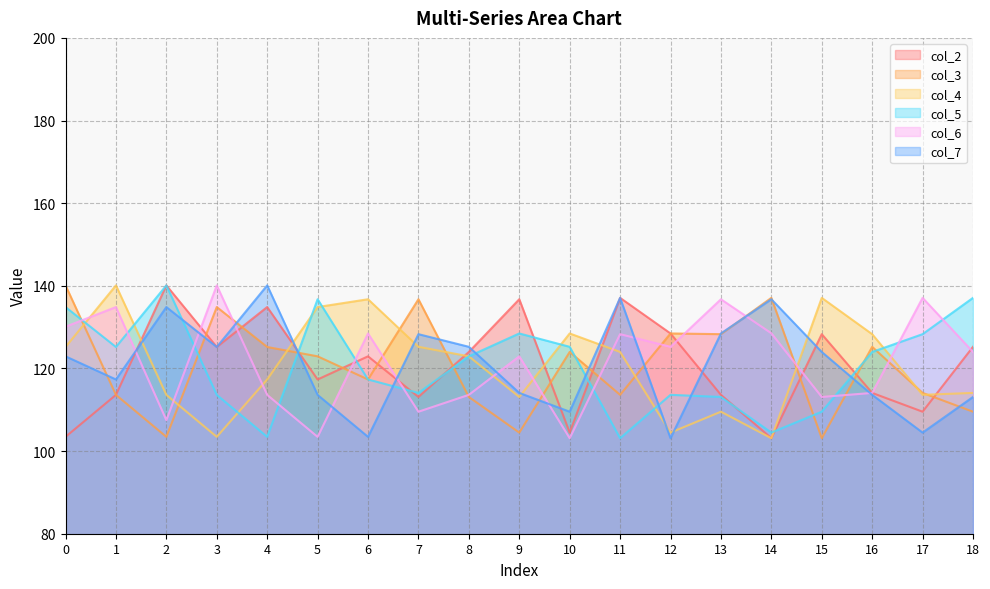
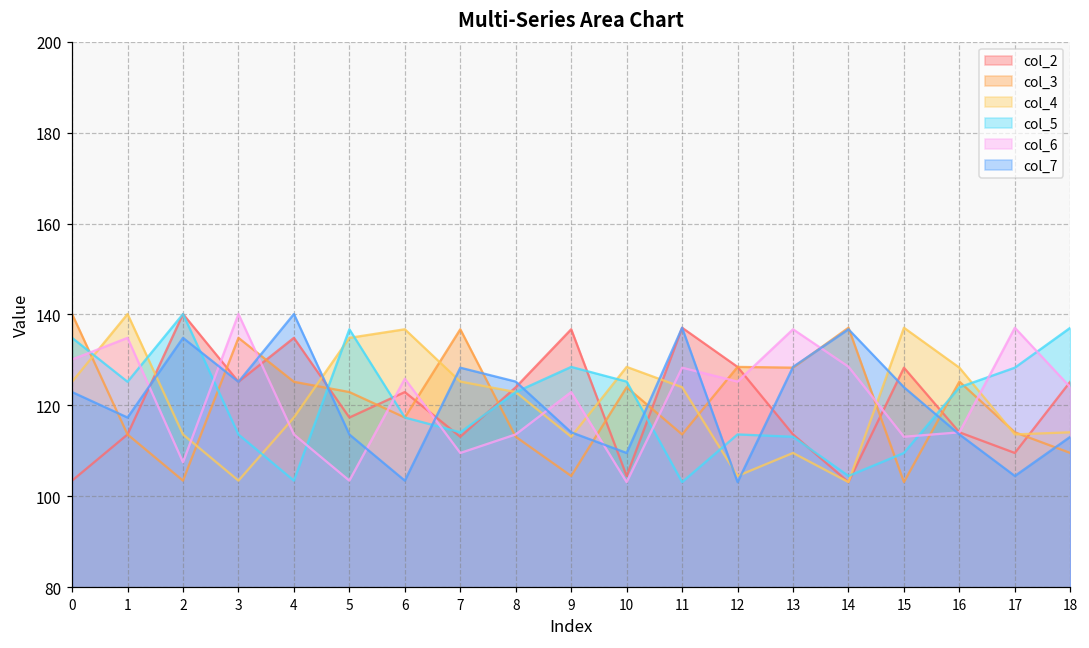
  {
    "col_6": {
      "0": 130,
      "1": 135,
      "2": 107,
      "3": 140,
      "4": 114,
      "5": 103,
-     "6": 128,
+     "6": 126,
      "7": 110,
      "9": 123,
      "10": 103,
      "11": 128,
      "12": 125,
      "13": 137,
      "14": 129,
      "15": 113,
      "17": 137,
      "18": 124
    }
  }
